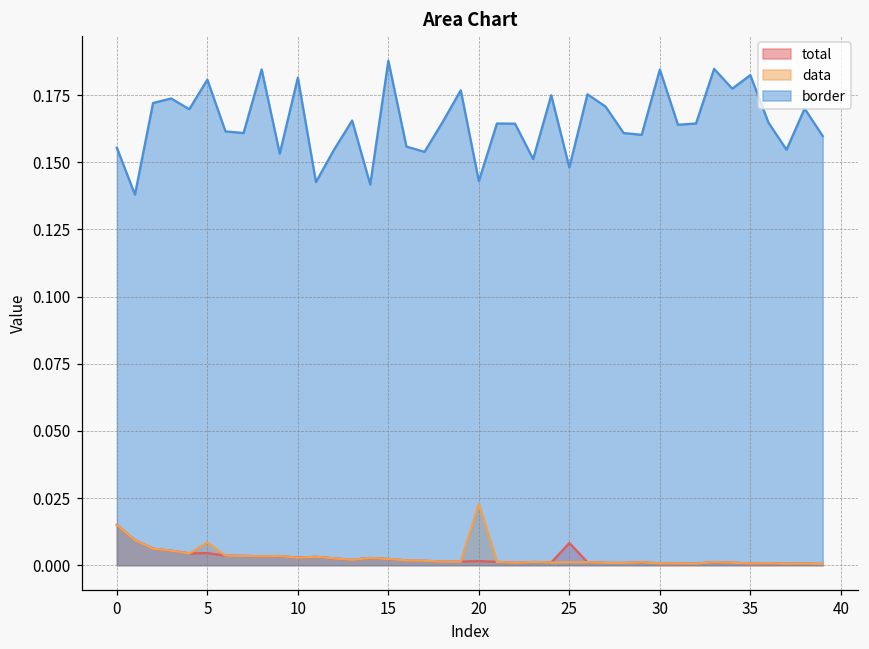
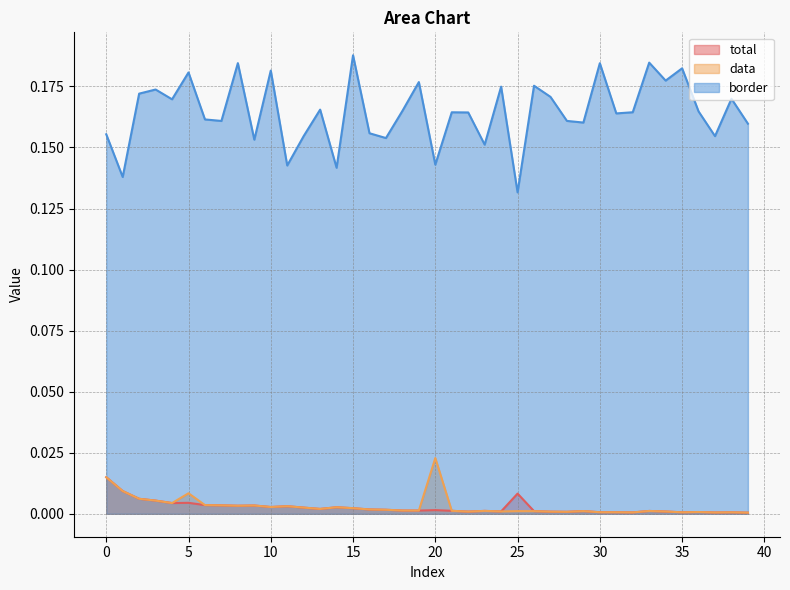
  {
    "border": {
      "0": 0.155,
      "5": 0.181,
      "10": 0.181,
      "15": 0.188,
      "20": 0.143,
-     "25": 0.148,
+     "25": 0.132,
      "30": 0.185,
      "35": 0.182
    }
  }
